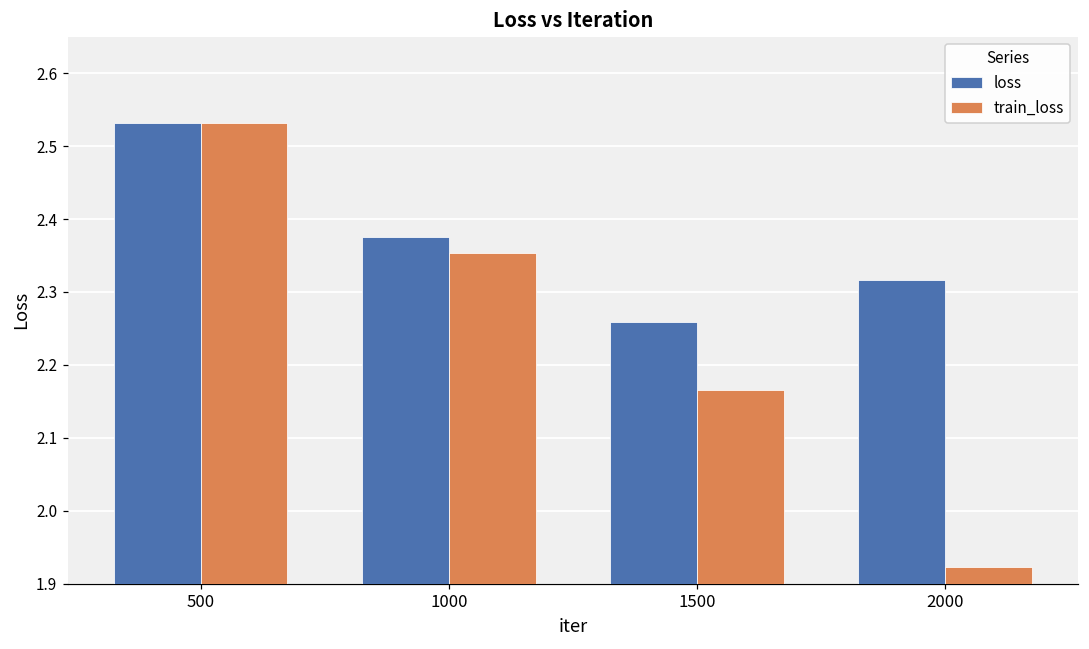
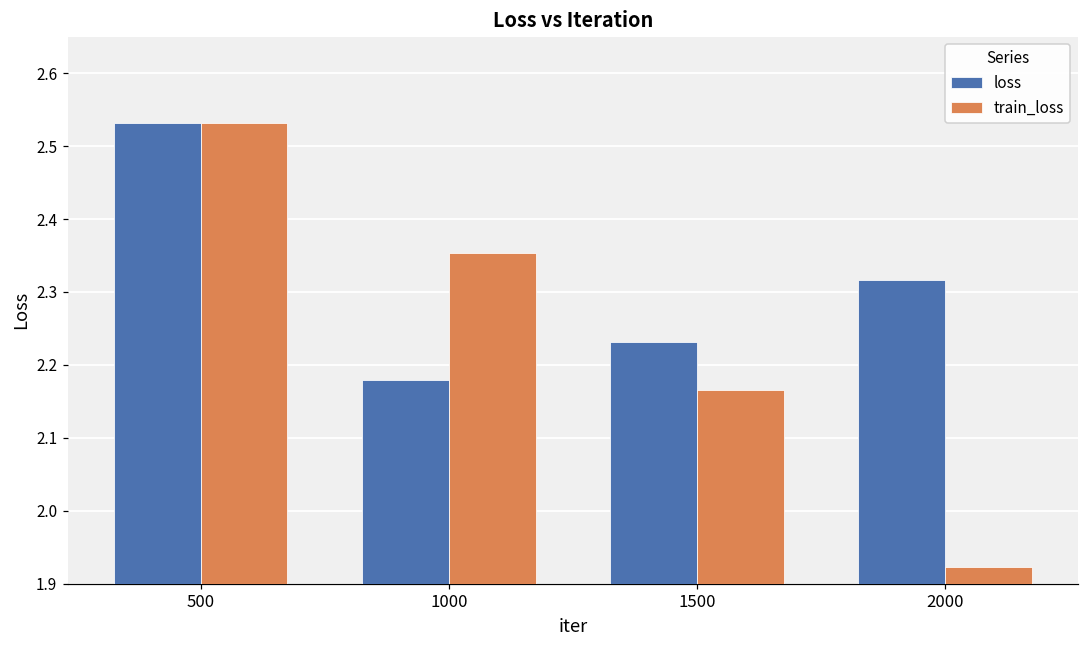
  {
    "loss": {
      "500": 2.53,
-     "1000": 2.38,
-     "1500": 2.26,
+     "1000": 2.18,
+     "1500": 2.23,
      "2000": 2.32
    },
    "train_loss": {
      "500": 2.53,
      "1000": 2.35,
      "1500": 2.17,
      "2000": 1.92
    }
  }
